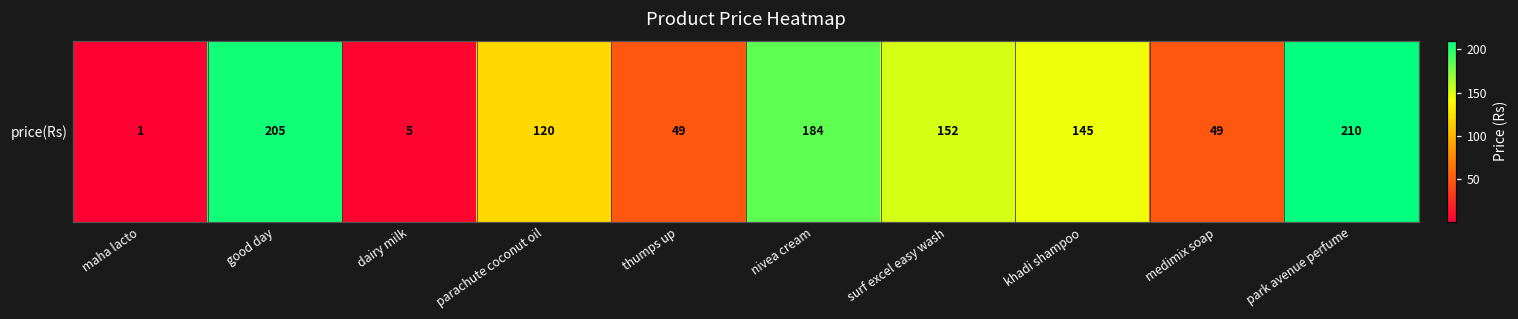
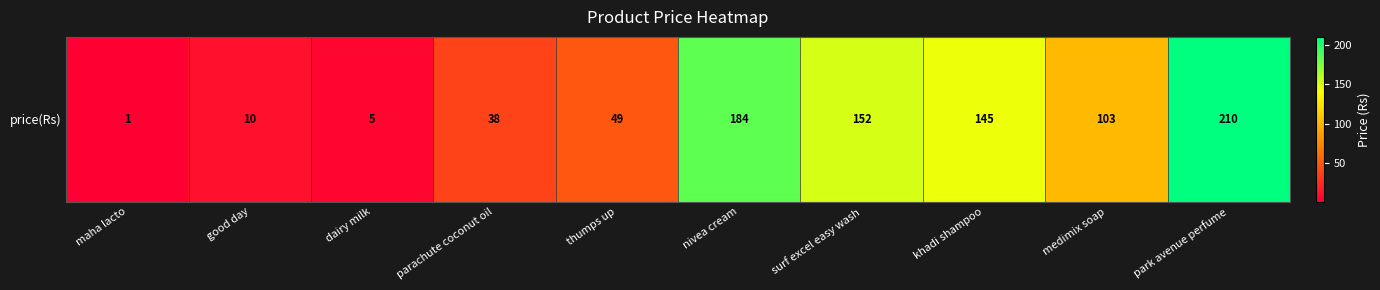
  {
    "price(Rs)": {
      "maha lacto": 1,
-     "good day": 205,
+     "good day": 10,
      "dairy milk": 5,
-     "parachute coconut oil": 120,
+     "parachute coconut oil": 38,
      "thumps up": 49,
      "nivea cream": 184,
      "surf excel easy wash": 152,
      "khadi shampoo": 145,
-     "medimix soap": 49,
+     "medimix soap": 103,
      "park avenue perfume": 210
    }
  }
